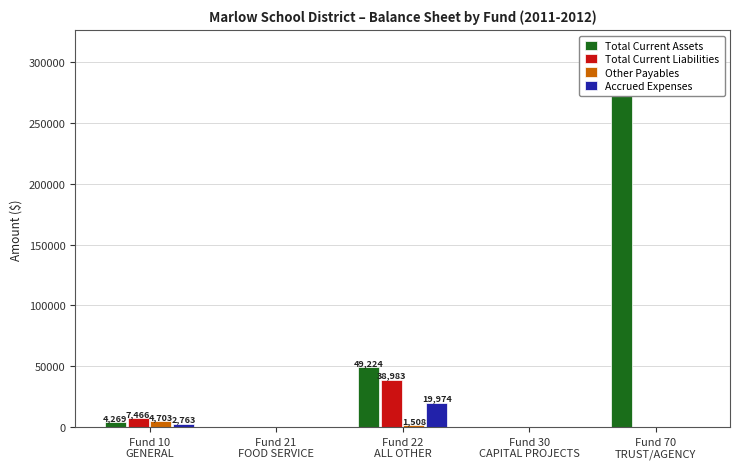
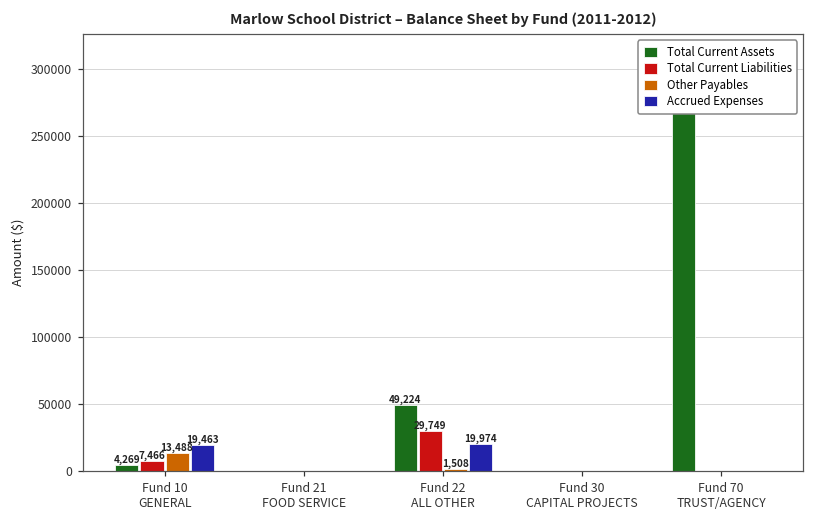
  {
    "Total Current Assets": {
      "Fund 10 GENERAL": "4,269",
      "Fund 22 ALL OTHER": "49,224"
    },
    "Total Current Liabilities": {
      "Fund 10 GENERAL": "7,466",
-     "Fund 22 ALL OTHER": "38,983"
+     "Fund 22 ALL OTHER": "29,749"
    },
    "Other Payables": {
-     "Fund 10 GENERAL": "4,703",
+     "Fund 10 GENERAL": "13,488",
      "Fund 22 ALL OTHER": "1,508"
    },
    "Accrued Expenses": {
-     "Fund 10 GENERAL": "2,763",
+     "Fund 10 GENERAL": "19,463",
      "Fund 22 ALL OTHER": "19,974"
    }
  }
